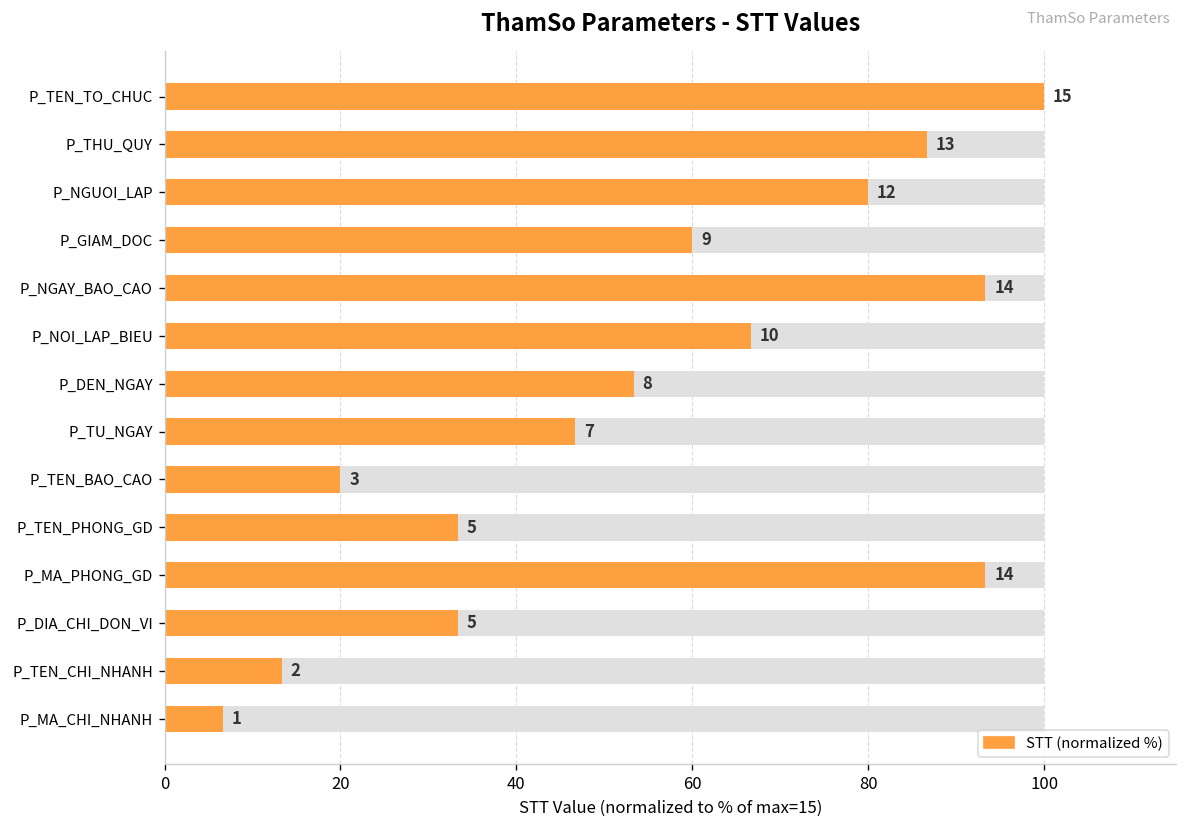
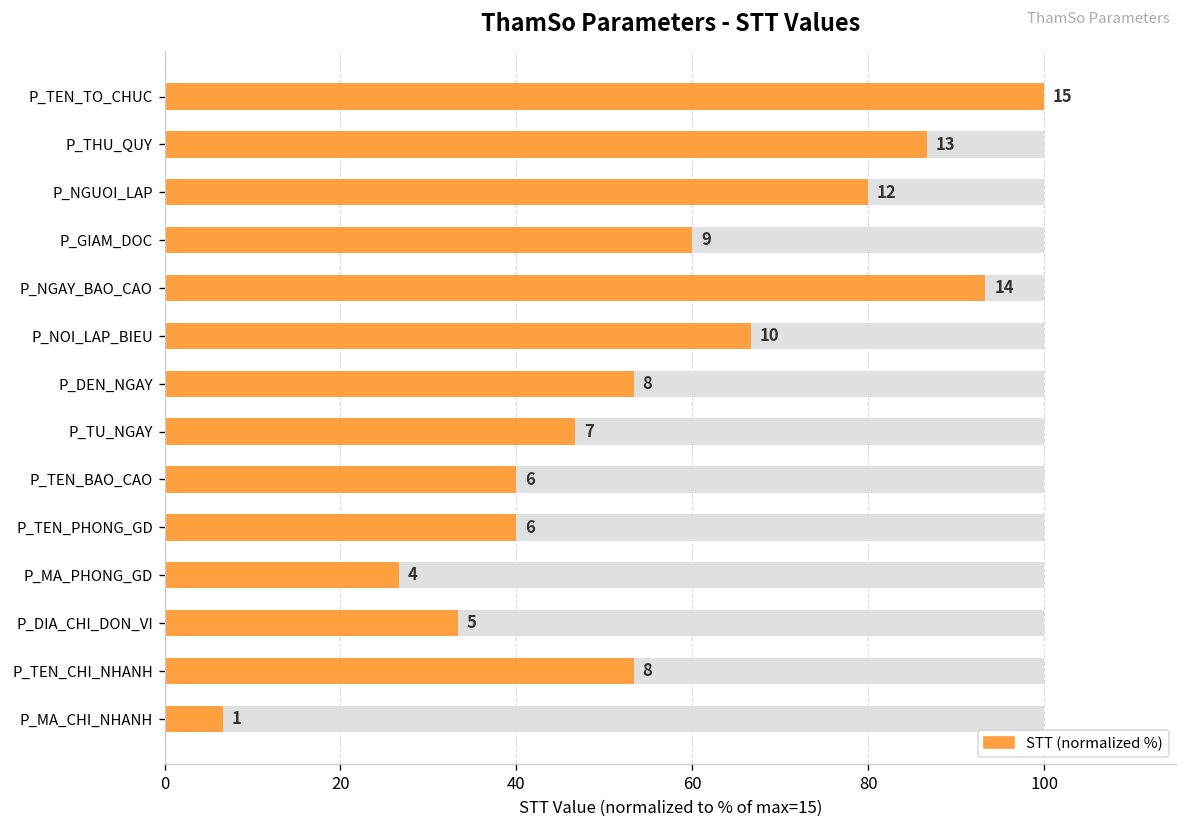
  {
    "STT (normalized %)": {
-     "P_TEN_BAO_CAO": 3,
-     "P_TEN_PHONG_GD": 5,
-     "P_MA_PHONG_GD": 14,
-     "P_TEN_CHI_NHANH": 2
+     "P_TEN_BAO_CAO": 6,
+     "P_TEN_PHONG_GD": 6,
+     "P_MA_PHONG_GD": 4,
+     "P_TEN_CHI_NHANH": 8
    }
  }
